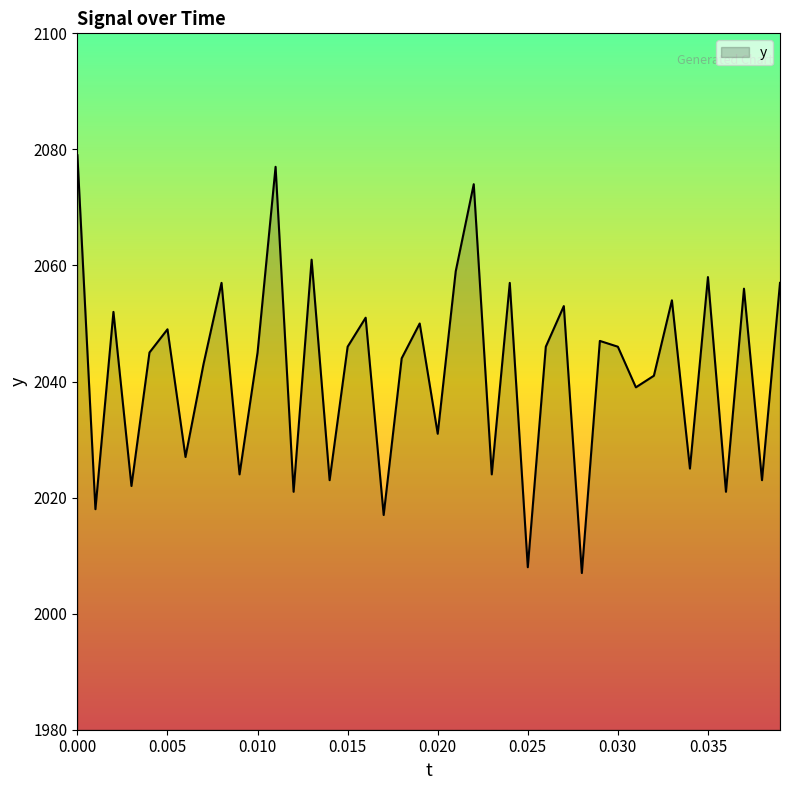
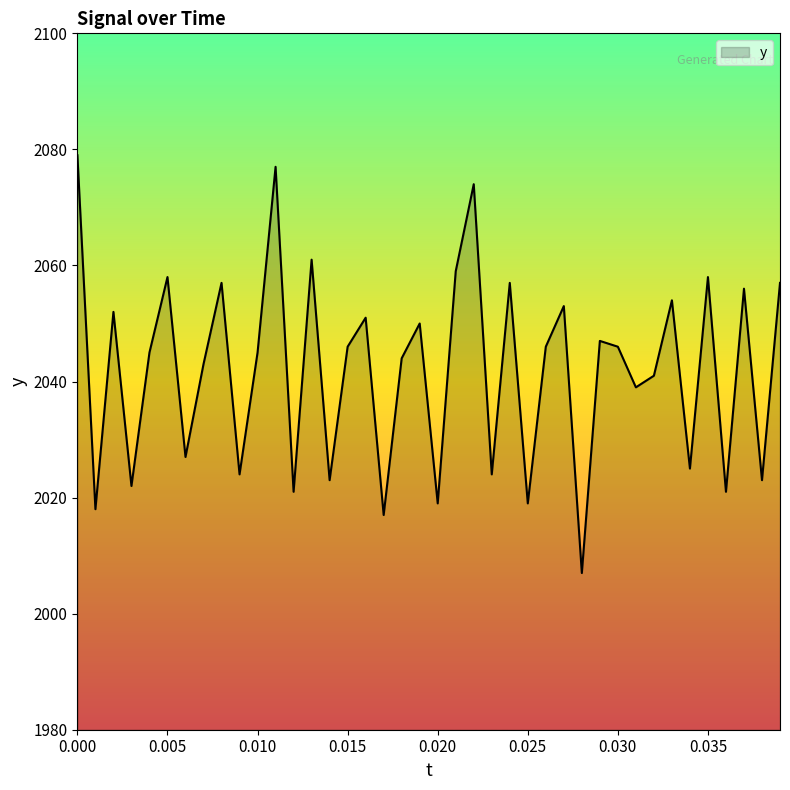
  {
    "0.000": 2079,
-   "0.005": 2049,
+   "0.005": 2058,
    "0.010": 2045,
    "0.015": 2046,
-   "0.020": 2031,
-   "0.025": 2008,
+   "0.020": 2019,
+   "0.025": 2019,
    "0.030": 2046,
    "0.035": 2058
  }
